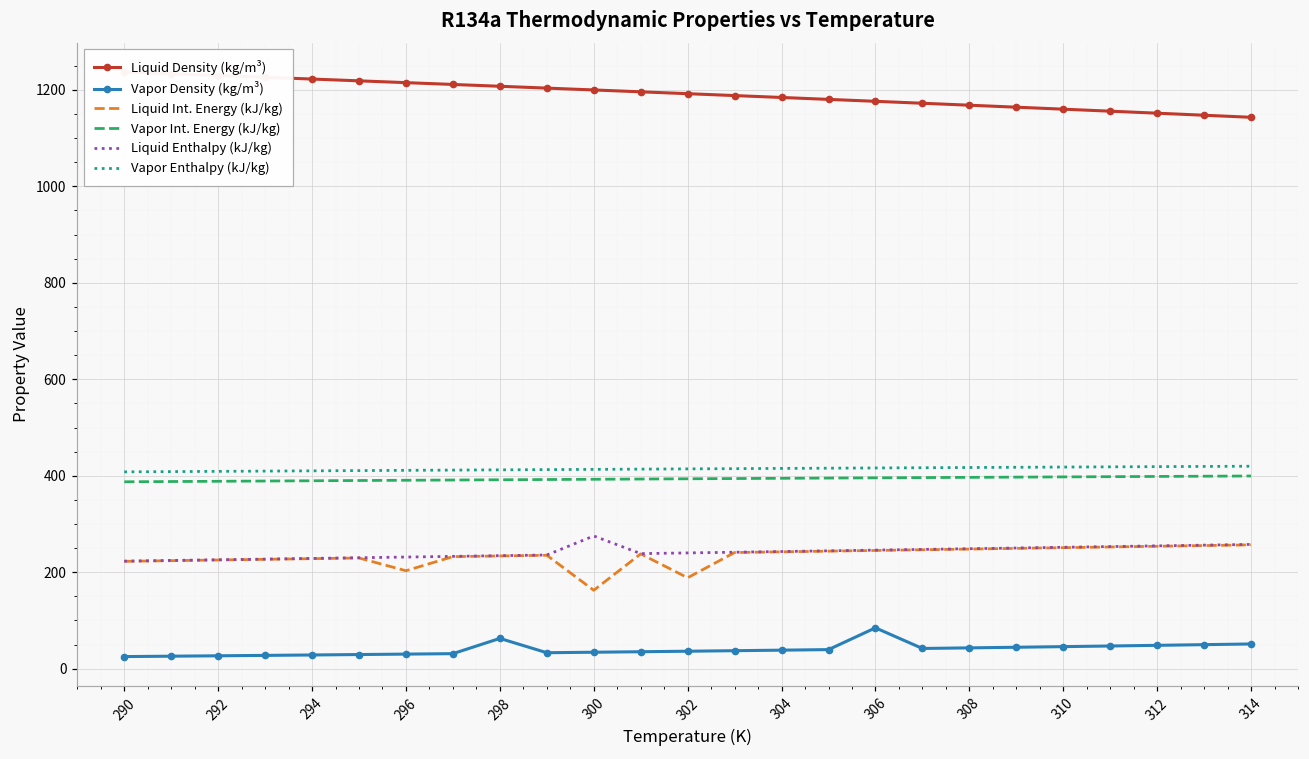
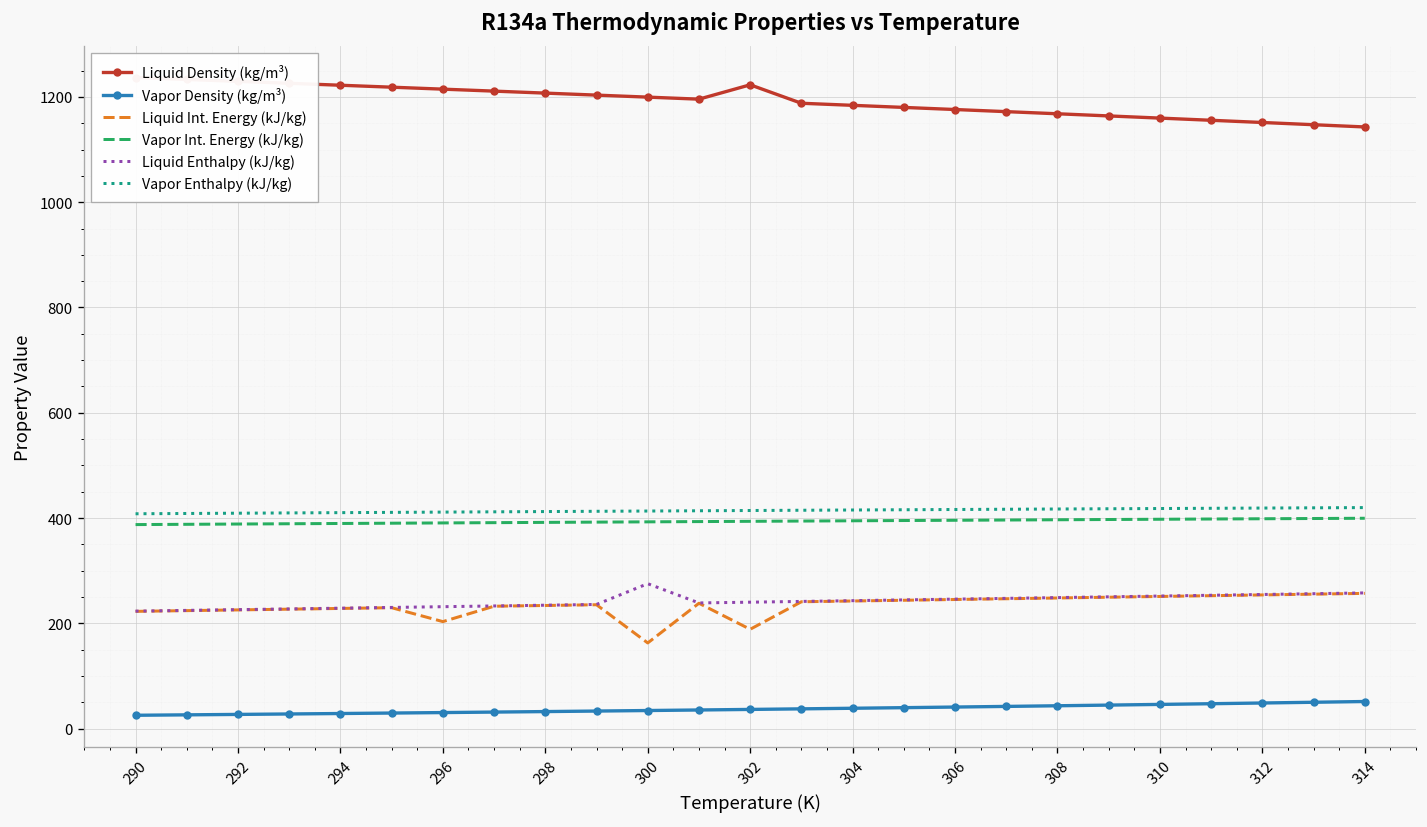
  {
    "Liquid Density (kg/m³)": {
      "294": 1220,
      "296": 1210,
      "298": 1210,
      "300": 1200,
-     "302": 1190,
+     "302": 1220,
      "304": 1180,
      "306": 1180,
      "308": 1170,
      "310": 1160,
      "312": 1150,
      "314": 1140
    },
    "Vapor Density (kg/m³)": {
      "290": 30,
      "292": 30,
      "294": 30,
      "296": 30,
-     "298": 60,
+     "298": 30,
      "300": 30,
      "302": 40,
      "304": 40,
-     "306": 80,
+     "306": 40,
      "308": 40,
      "310": 50,
      "312": 50,
      "314": 50
    },
    "Liquid Int. Energy (kJ/kg)": {
      "296": 200,
      "300": 160,
      "302": 190
    },
    "Liquid Enthalpy (kJ/kg)": {
      "296": 230,
      "300": 280,
      "302": 240
    }
  }
